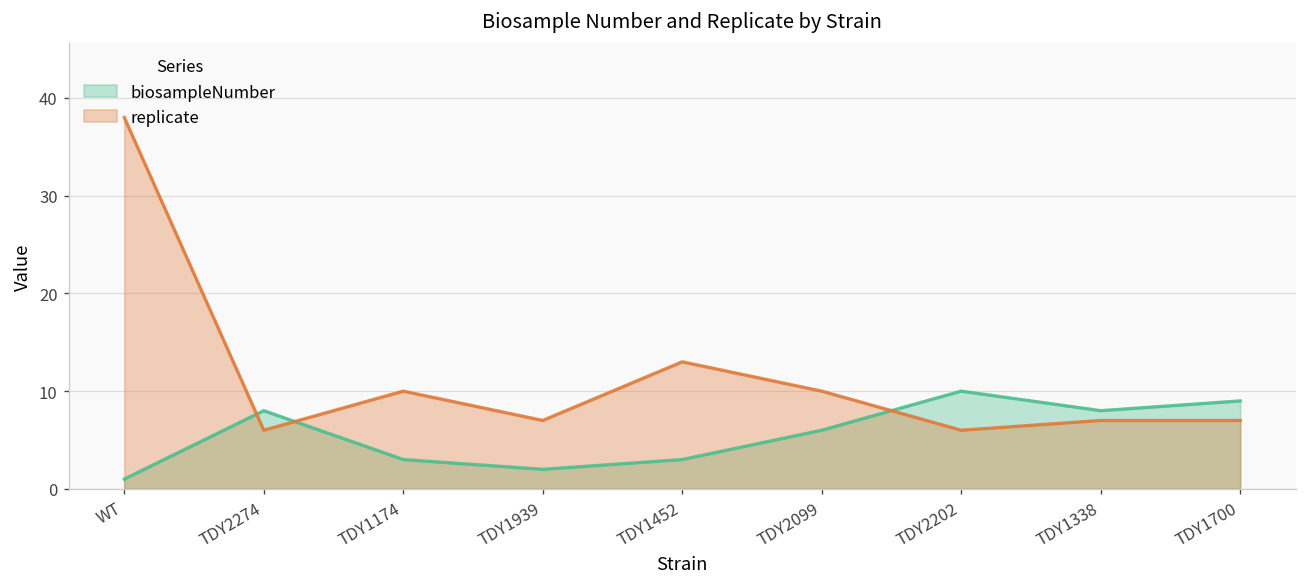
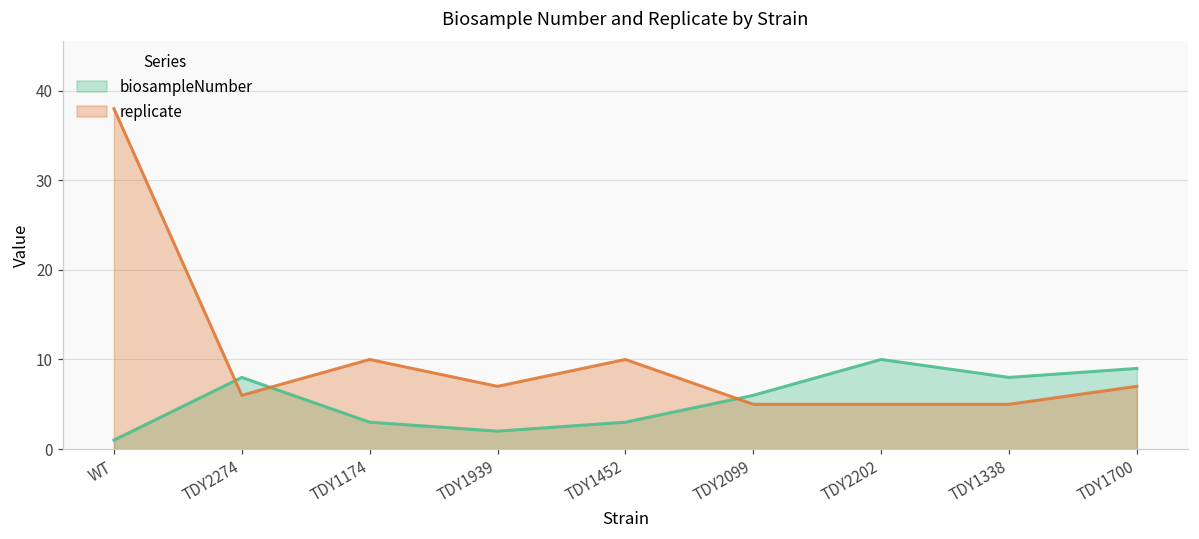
  {
    "biosampleNumber": {
      "WT": 1,
      "TDY2274": 8,
      "TDY1174": 3,
      "TDY1939": 2,
      "TDY1452": 3,
      "TDY2099": 6,
      "TDY2202": 10,
      "TDY1338": 8,
      "TDY1700": 9
    },
    "replicate": {
      "WT": 38,
      "TDY2274": 6,
      "TDY1174": 10,
      "TDY1939": 7,
-     "TDY1452": 13,
-     "TDY2099": 10,
-     "TDY2202": 6,
-     "TDY1338": 7,
+     "TDY1452": 10,
+     "TDY2099": 5,
+     "TDY2202": 5,
+     "TDY1338": 5,
      "TDY1700": 7
    }
  }
